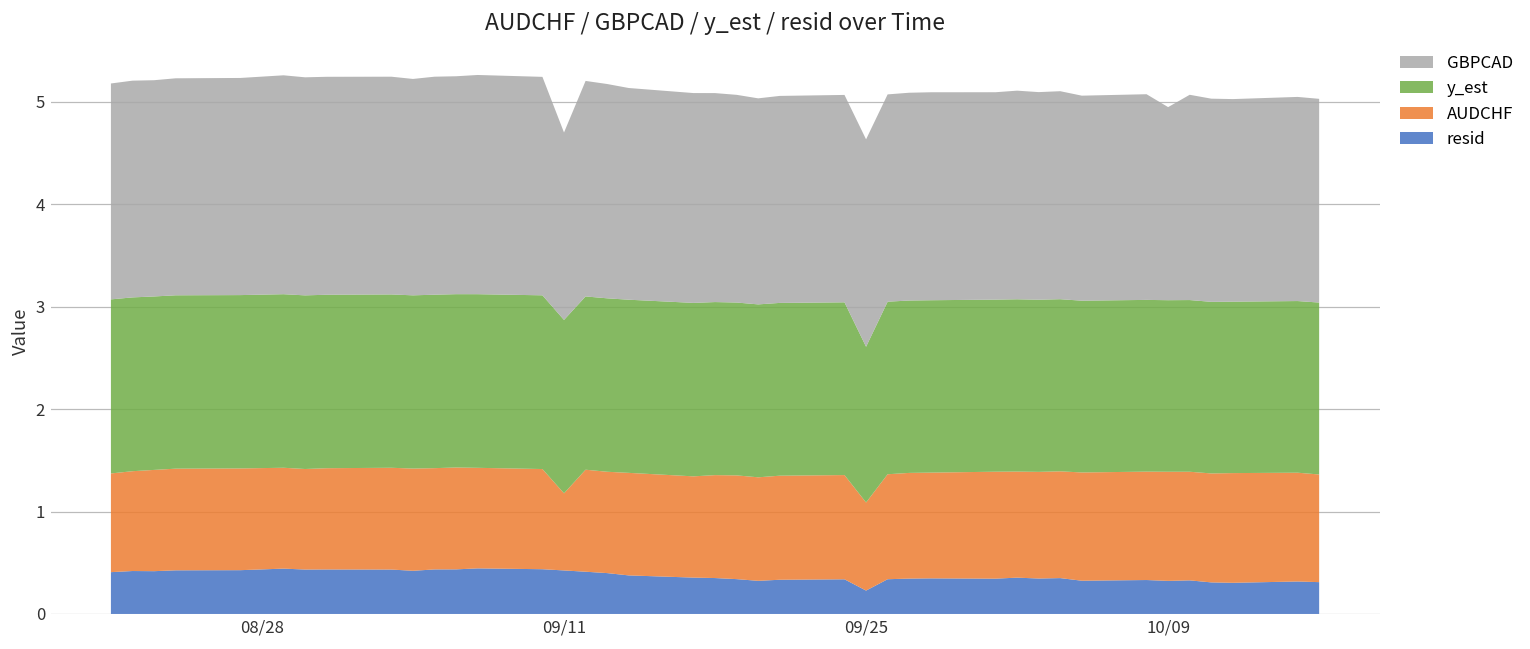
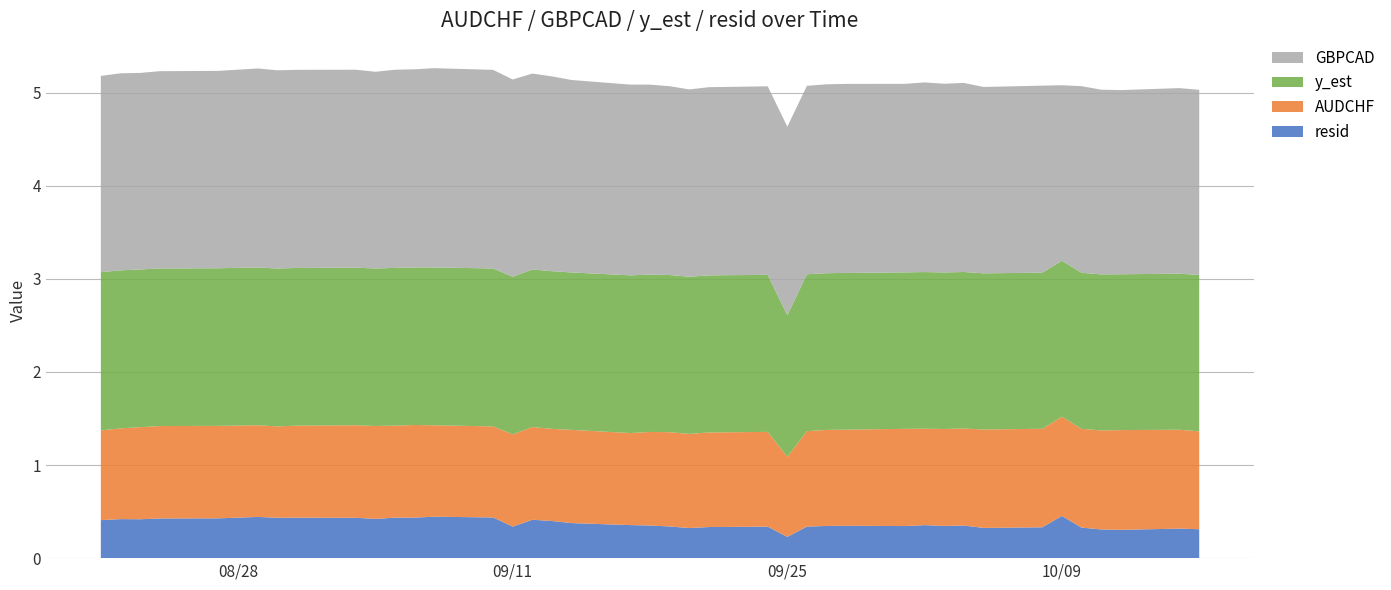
  {
    "resid": {
-     "09/11": 0.4,
+     "09/11": 0.3,
      "09/25": 0.2,
-     "10/09": 0.3
+     "10/09": 0.5
    },
    "AUDCHF": {
-     "09/11": 0.8,
+     "09/11": 1.0,
      "09/25": 0.9,
      "10/09": 1.1
    },
    "y_est": {
      "09/11": 1.7,
      "09/25": 1.5,
      "10/09": 1.7
    },
    "GBPCAD": {
-     "09/11": 1.8,
+     "09/11": 2.1,
      "09/25": 2.0,
      "10/09": 1.9
    }
  }
